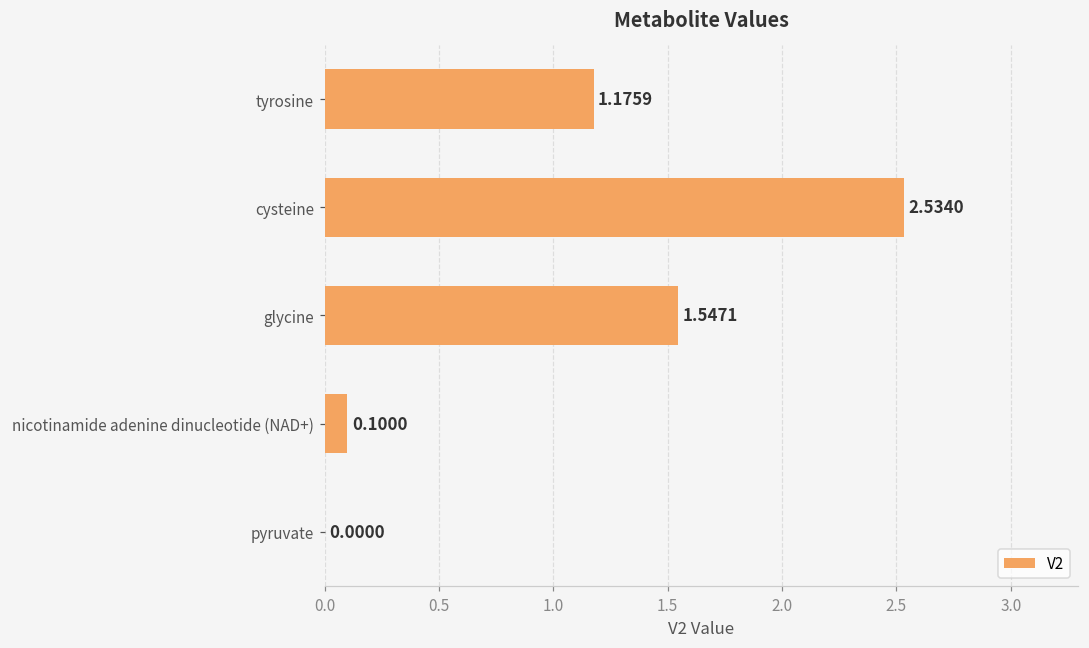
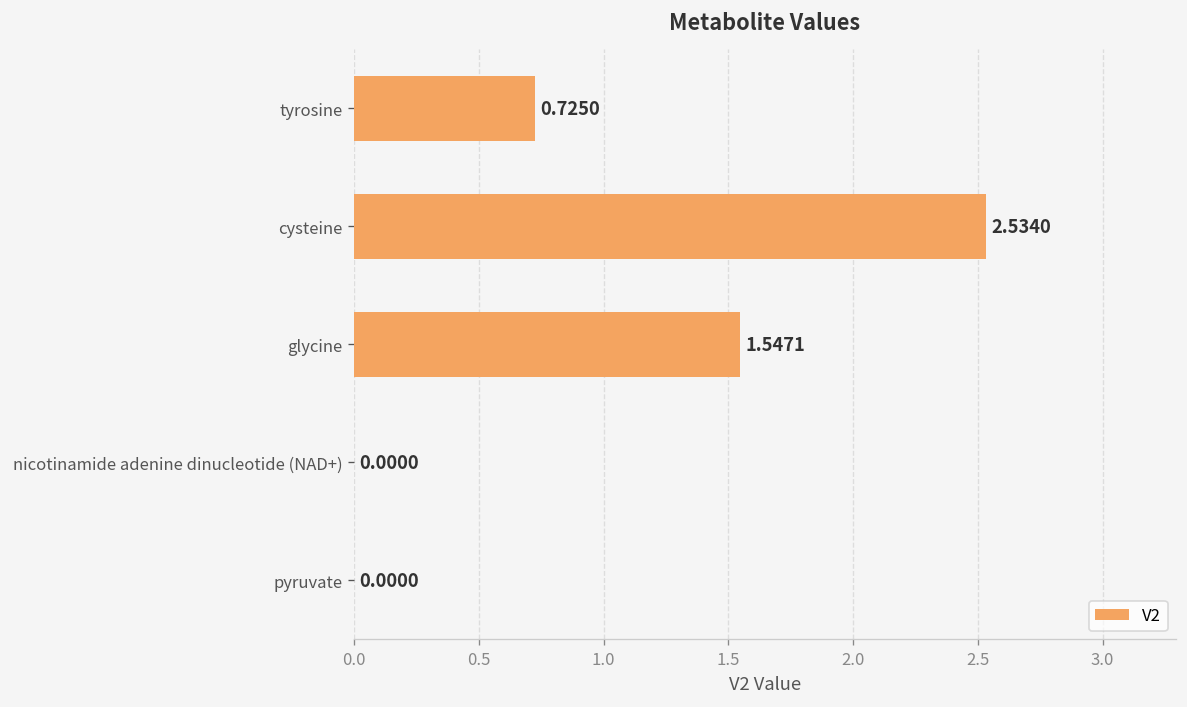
  {
-   "tyrosine": 1.1759,
+   "tyrosine": 0.7250,
    "cysteine": 2.5340,
    "glycine": 1.5471,
-   "nicotinamide adenine dinucleotide (NAD+)": 0.1000,
+   "nicotinamide adenine dinucleotide (NAD+)": 0.0000,
    "pyruvate": 0.0000
  }
